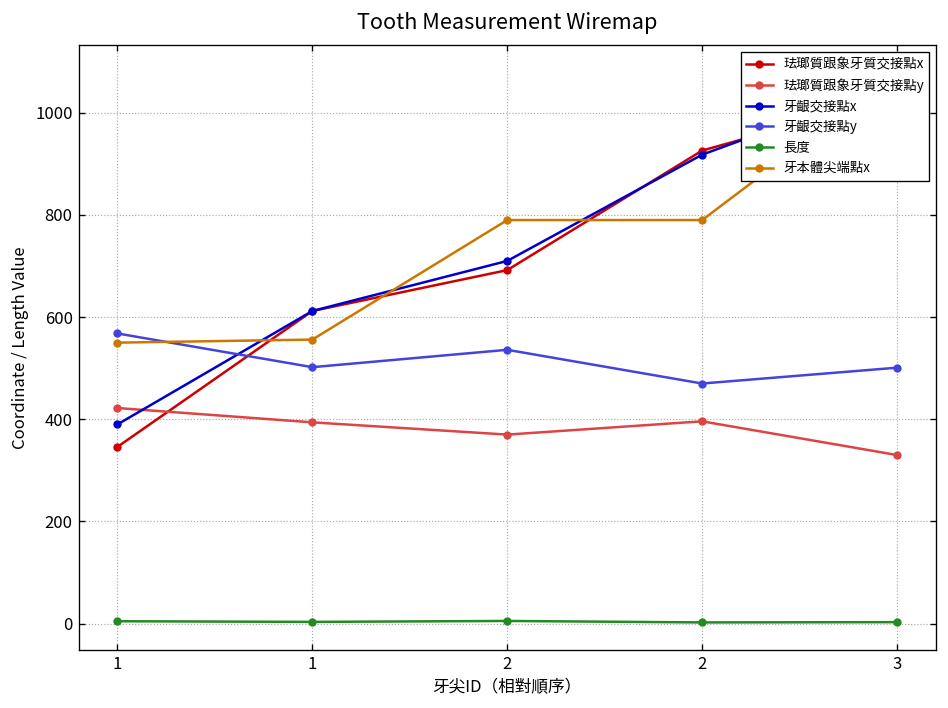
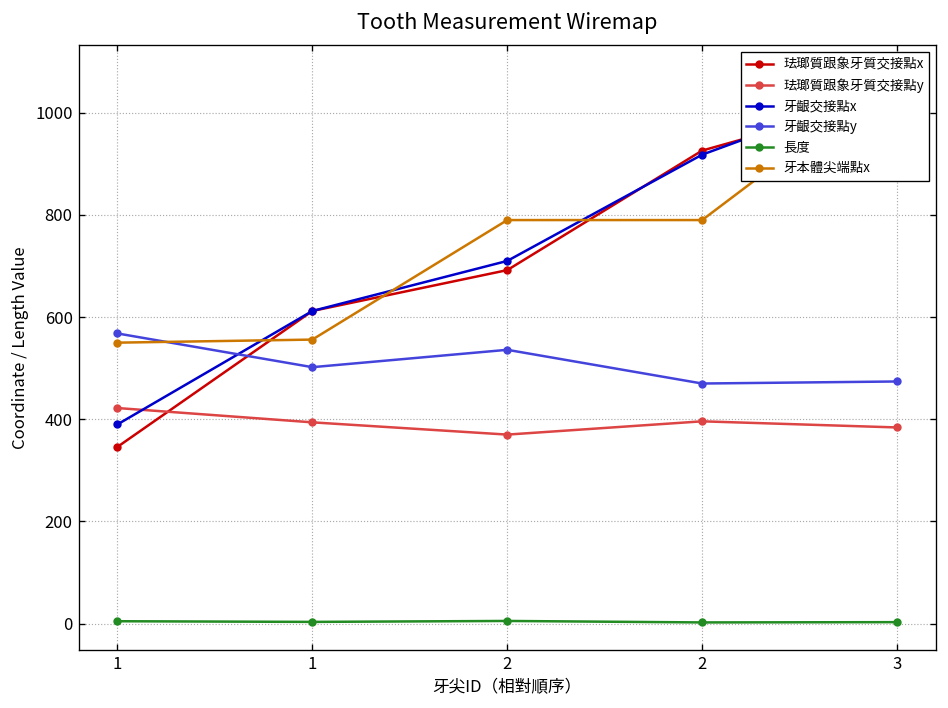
  {
    "珐瑯質跟象牙質交接點y": {
-     "3": 330
+     "3": 380
    },
    "牙齦交接點y": {
-     "3": 500
+     "3": 470
    },
    "長度": {
      "3": 0
    }
  }
